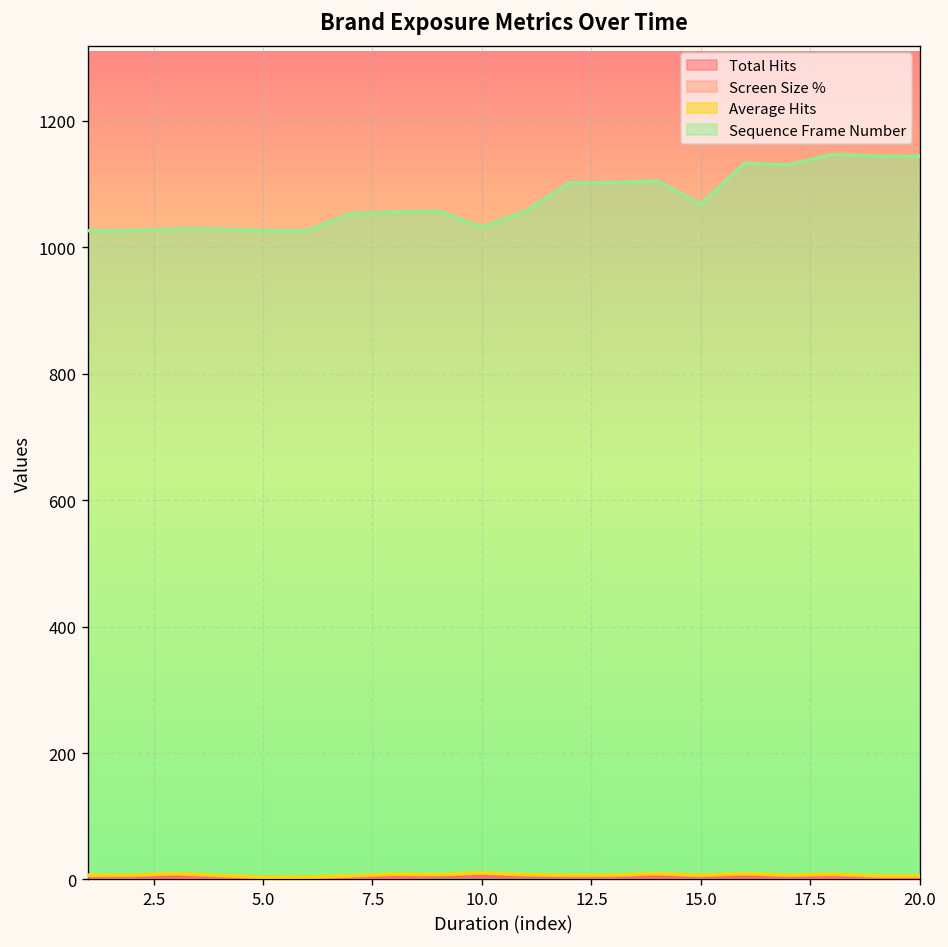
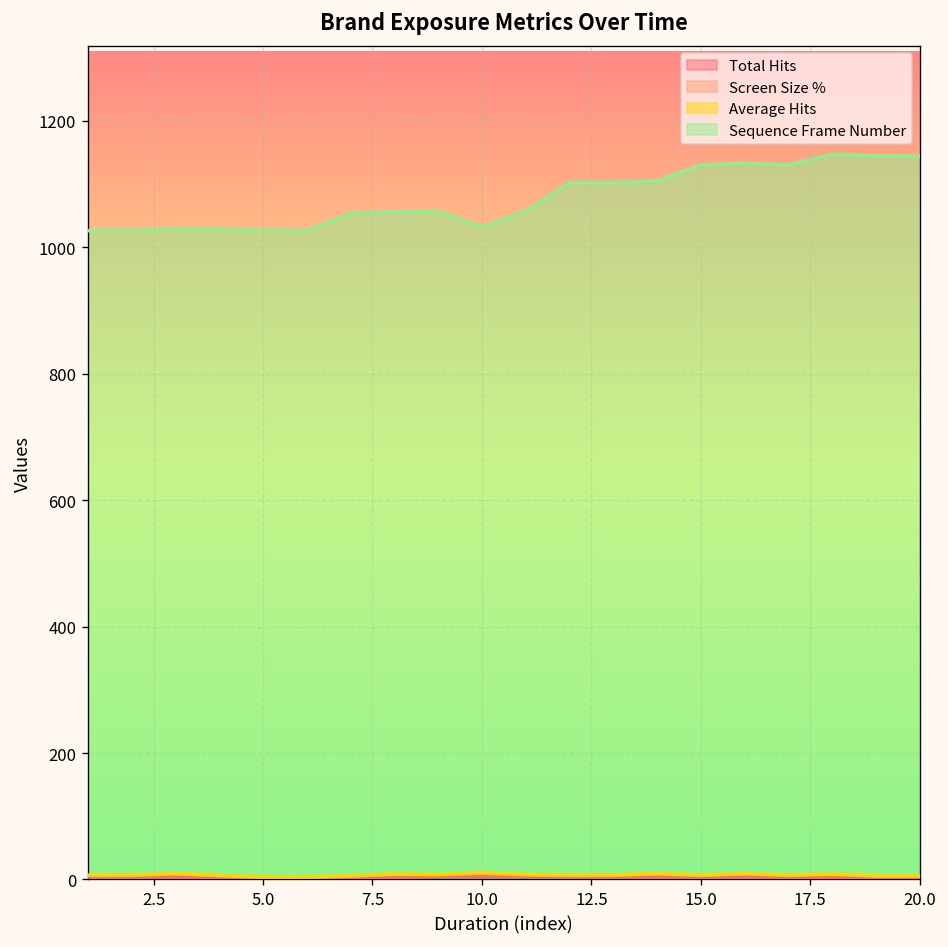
  {
    "Sequence Frame Number": {
      "5.0": 1020,
      "10.0": 1020,
-     "15.0": 1060,
+     "15.0": 1120,
      "20.0": 1140
    }
  }
